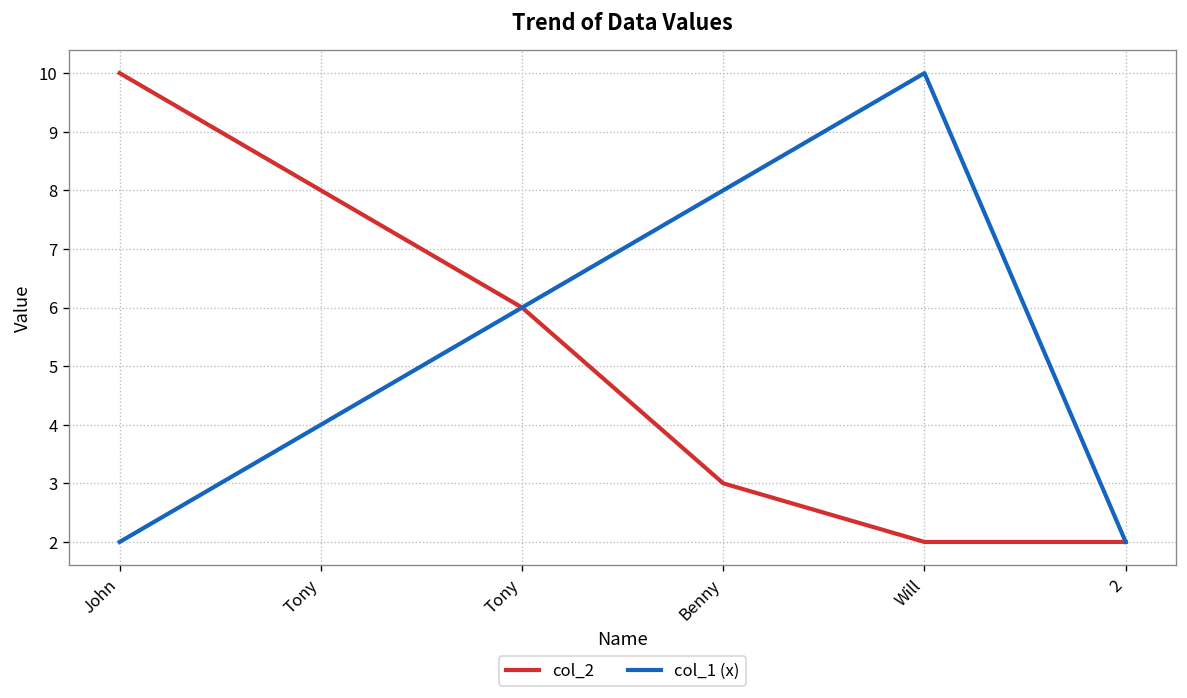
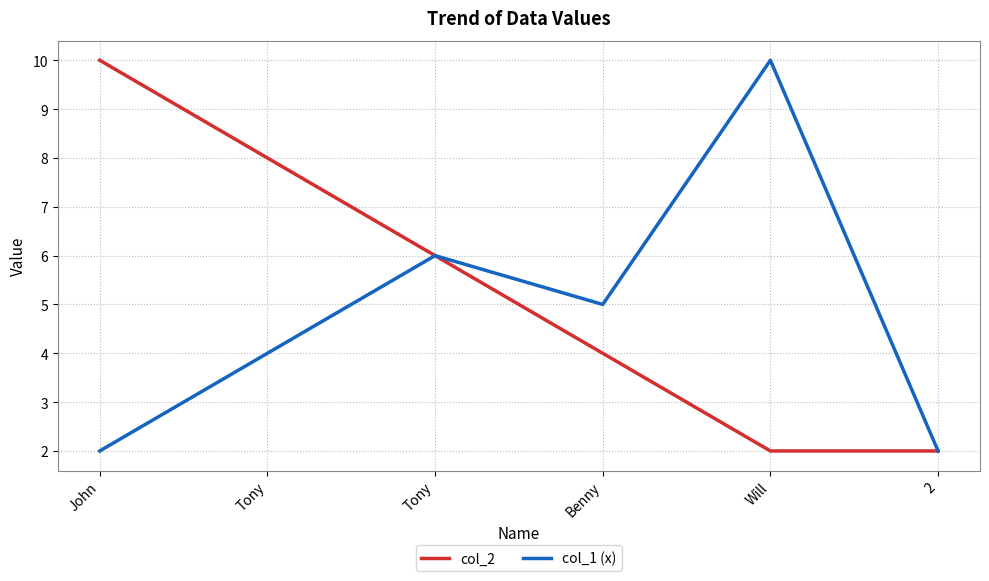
  {
    "col_2": {
      "John": 10,
-     "Benny": 3,
+     "Benny": 4,
      "Will": 2
    },
    "col_1 (x)": {
      "John": 2,
-     "Benny": 8,
+     "Benny": 5,
      "Will": 10
    }
  }
